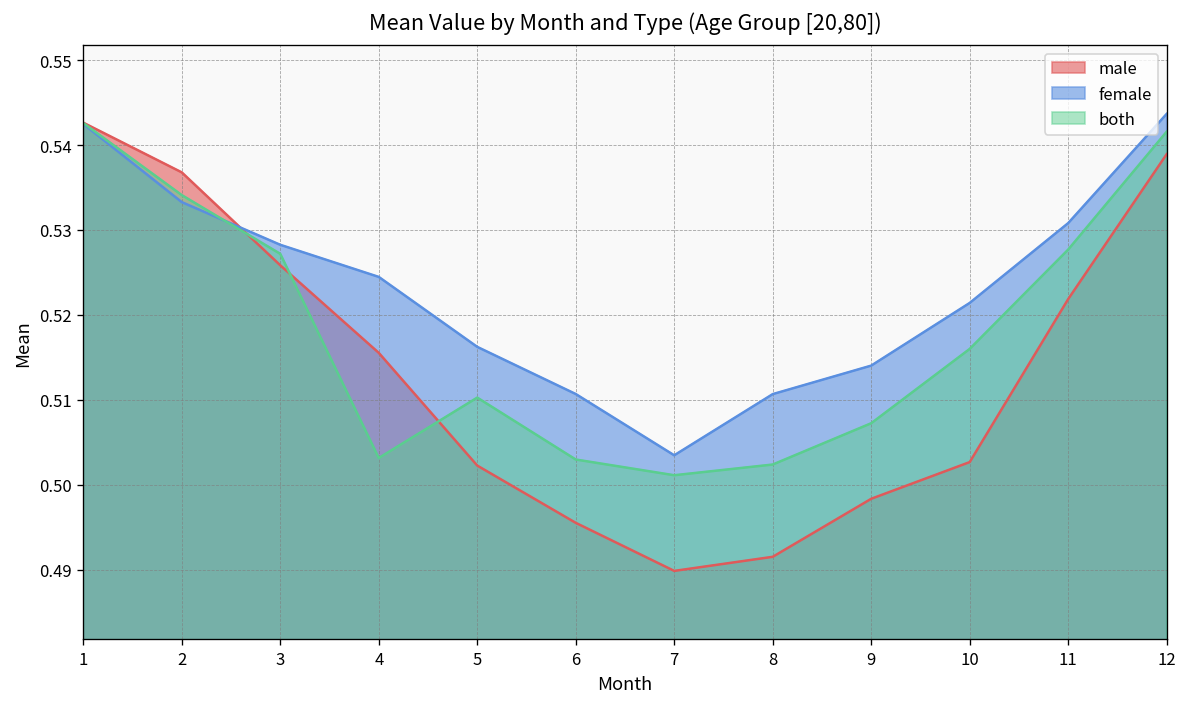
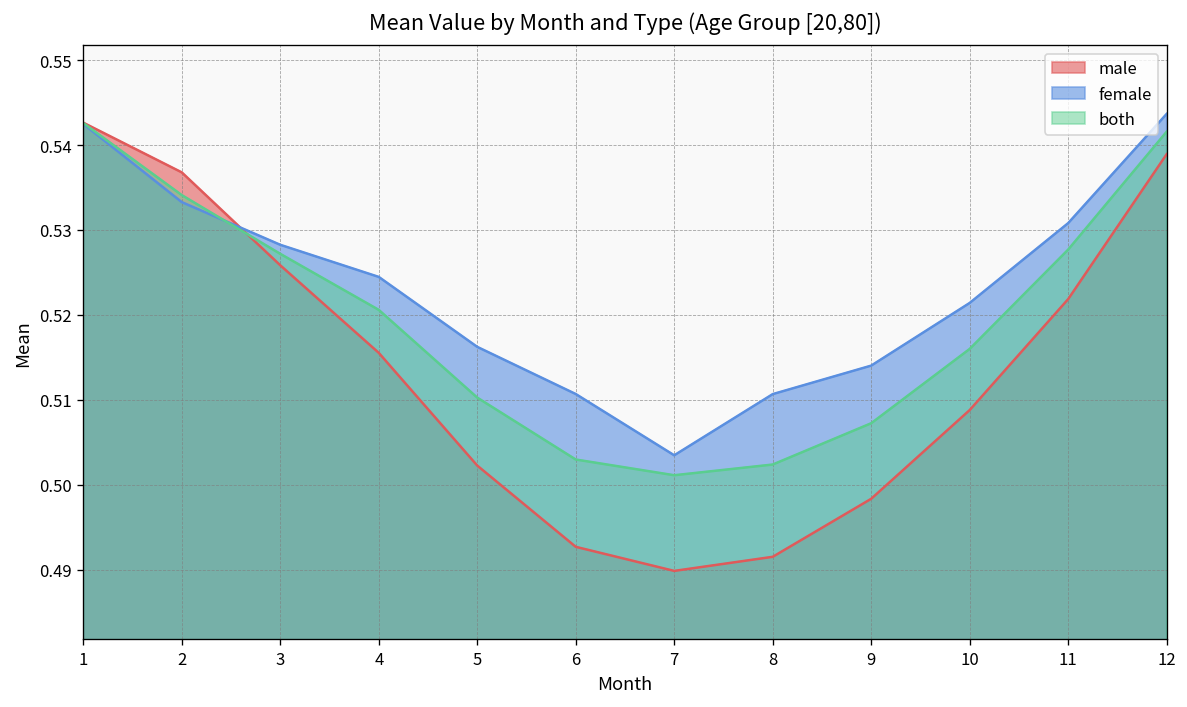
  {
    "male": {
      "2": 0.537,
      "3": 0.526,
      "4": 0.516,
      "5": 0.502,
-     "6": 0.496,
+     "6": 0.493,
      "7": 0.490,
      "8": 0.492,
      "9": 0.498,
-     "10": 0.503,
+     "10": 0.509,
      "11": 0.522,
      "12": 0.539
    },
    "female": {
      "2": 0.533,
      "3": 0.528,
      "4": 0.524,
      "5": 0.516,
      "6": 0.511,
      "7": 0.503,
      "8": 0.511,
      "9": 0.514,
      "10": 0.521,
      "11": 0.531,
      "12": 0.544
    },
    "both": {
      "2": 0.534,
      "3": 0.527,
-     "4": 0.503,
+     "4": 0.521,
      "5": 0.510,
      "6": 0.503,
      "7": 0.501,
      "8": 0.502,
      "9": 0.507,
      "10": 0.516,
      "11": 0.528,
      "12": 0.542
    }
  }
